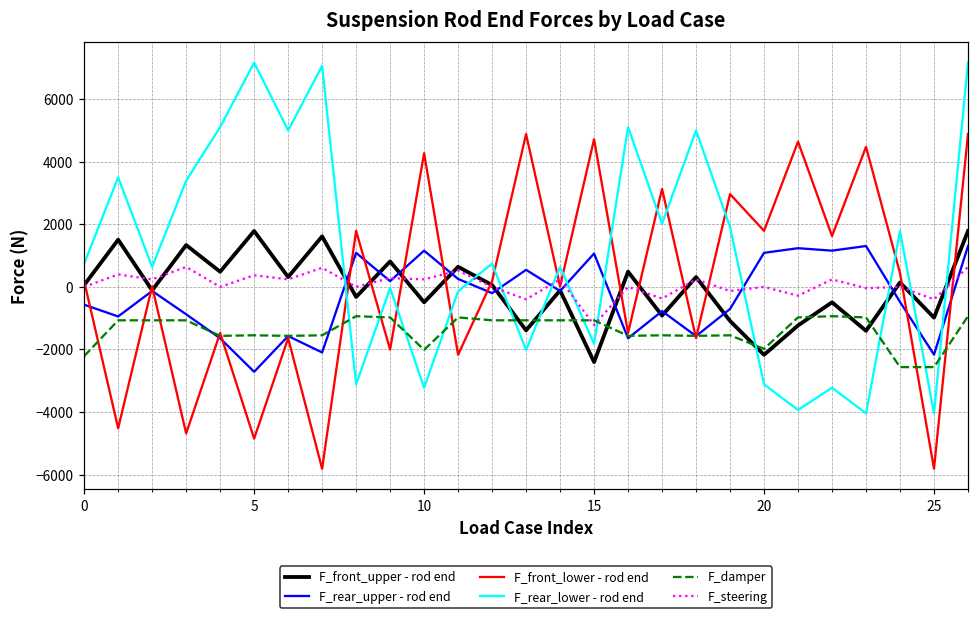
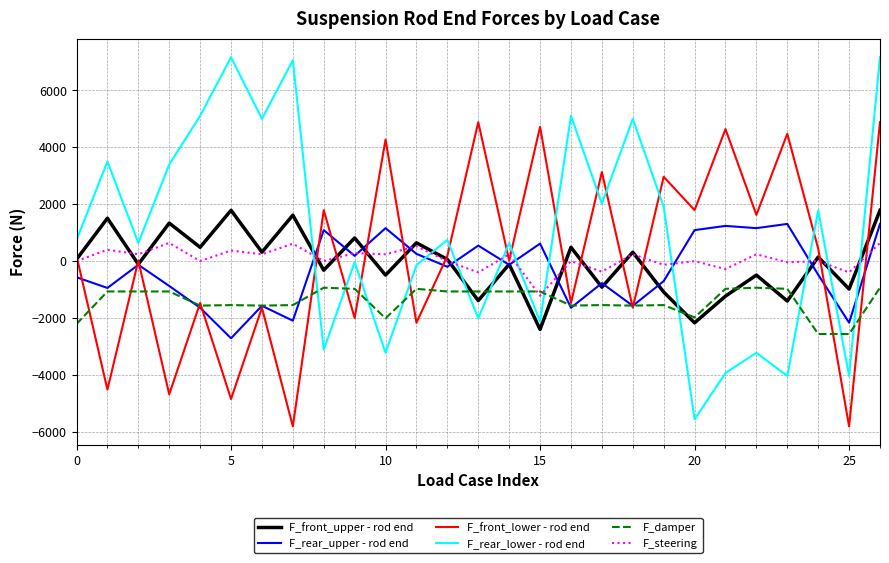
  {
    "F_front_upper - rod end": {
      "5": 1800,
      "10": -500,
      "15": -2400,
      "20": -2200,
      "25": -1000
    },
    "F_rear_upper - rod end": {
      "0": -600,
      "5": -2700,
      "10": 1200,
-     "15": 1100,
+     "15": 600,
      "20": 1100,
      "25": -2200
    },
    "F_front_lower - rod end": {
      "0": 200,
      "5": -4800,
      "10": 4300,
      "15": 4700,
      "20": 1800,
      "25": -5800
    },
    "F_rear_lower - rod end": {
      "0": 700,
      "5": 7200,
      "10": -3200,
-     "15": -1800,
-     "20": -3100,
+     "15": -2100,
+     "20": -5600,
      "25": -4000
    },
    "F_damper": {
      "0": -2200,
      "5": -1500,
      "10": -2000,
      "15": -1100,
      "20": -2000,
      "25": -2600
    },
    "F_steering": {
      "5": 400,
      "10": 200,
      "15": -1200,
      "20": 0,
      "25": -400
    }
  }
